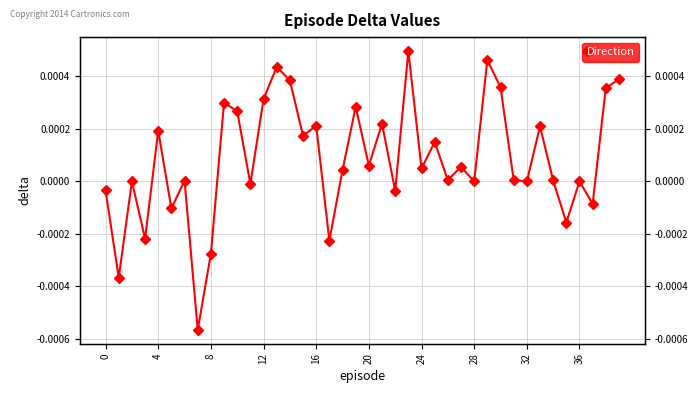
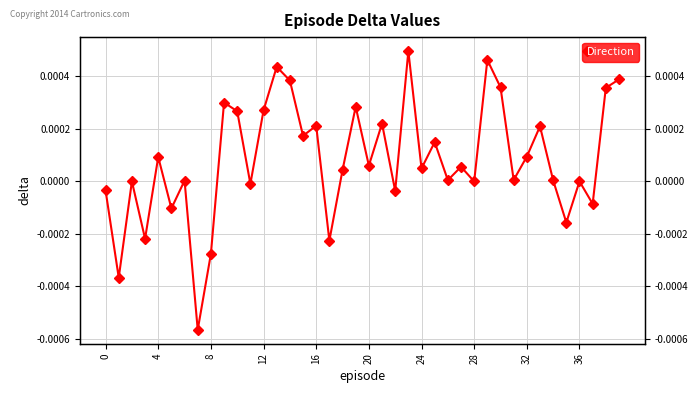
  {
    "0": -0.00003,
-   "4": 0.00019,
+   "4": 0.00009,
    "8": -0.00028,
-   "12": 0.00031,
+   "12": 0.00027,
    "16": 0.00021,
    "20": 0.00006,
    "24": 0.00005,
    "28": 0.00000,
-   "32": 0.0000,
+   "32": 0.0001,
    "36": 0.00000
  }
